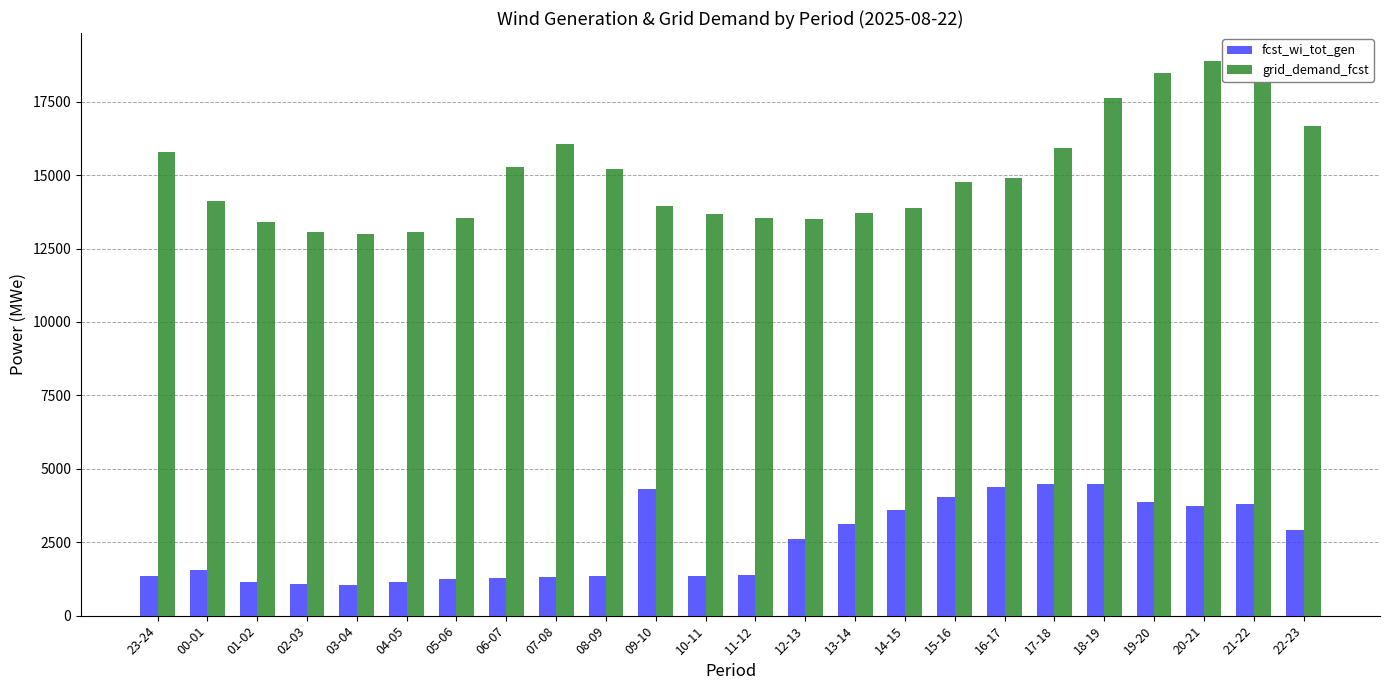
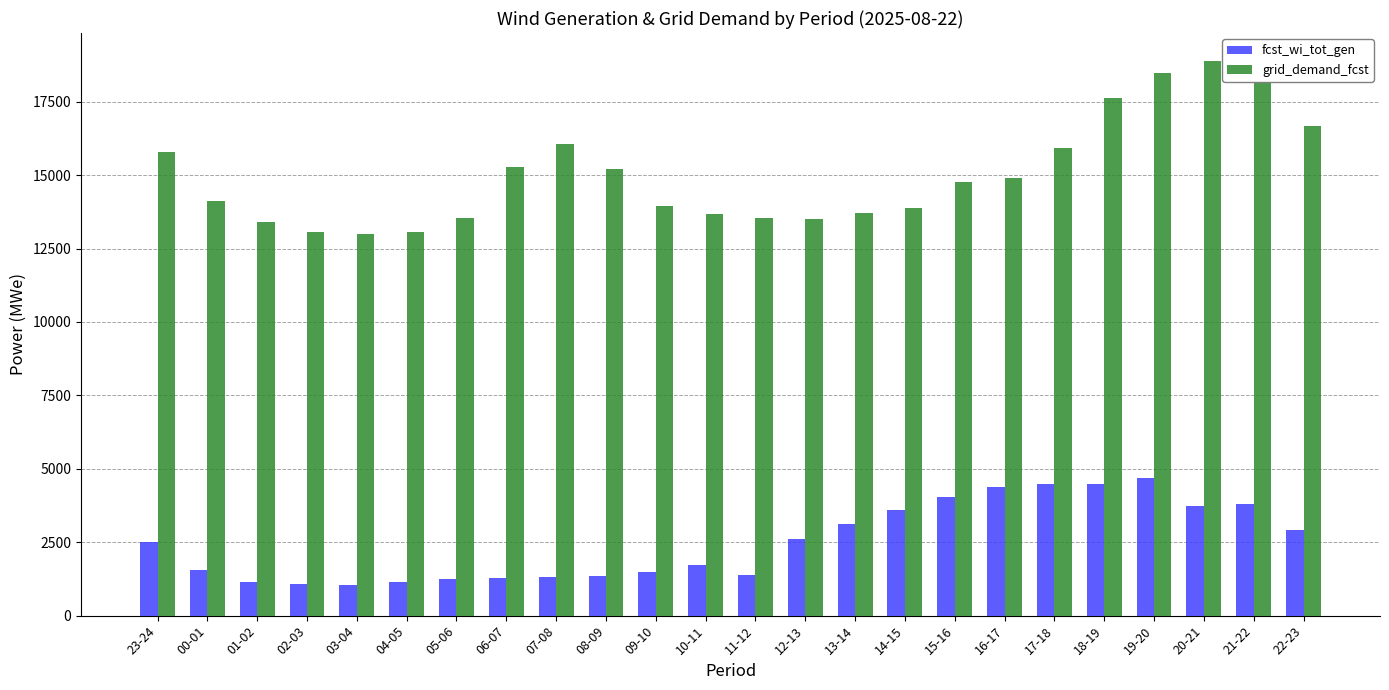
  {
    "fcst_wi_tot_gen": {
-     "23-24": 1400,
+     "23-24": 2500,
      "00-01": 1500,
      "01-02": 1100,
      "02-03": 1100,
      "03-04": 1100,
      "04-05": 1100,
      "05-06": 1200,
      "06-07": 1300,
      "07-08": 1300,
      "08-09": 1400,
-     "09-10": 4300,
-     "10-11": 1300,
+     "09-10": 1500,
+     "10-11": 1700,
      "11-12": 1400,
      "12-13": 2600,
      "13-14": 3100,
      "14-15": 3600,
      "15-16": 4000,
      "16-17": 4400,
      "17-18": 4500,
      "18-19": 4500,
-     "19-20": 3900,
+     "19-20": 4700,
      "20-21": 3700,
      "21-22": 3800,
      "22-23": 2900
    },
    "grid_demand_fcst": {
      "23-24": 15800,
      "00-01": 14100,
      "01-02": 13400,
      "02-03": 13100,
      "03-04": 13000,
      "04-05": 13100,
      "05-06": 13500,
      "06-07": 15300,
      "07-08": 16100,
      "08-09": 15200,
      "09-10": 14000,
      "10-11": 13700,
      "11-12": 13500,
      "12-13": 13500,
      "13-14": 13700,
      "14-15": 13900,
      "15-16": 14800,
      "16-17": 14900,
      "17-18": 15900,
      "18-19": 17600,
      "19-20": 18500,
      "20-21": 18900,
      "22-23": 16700
    }
  }
